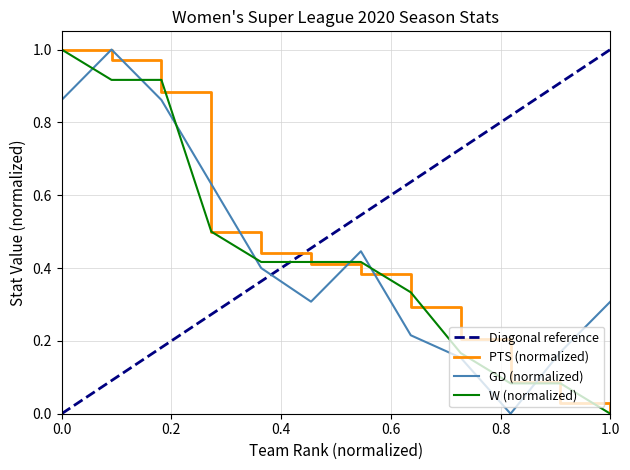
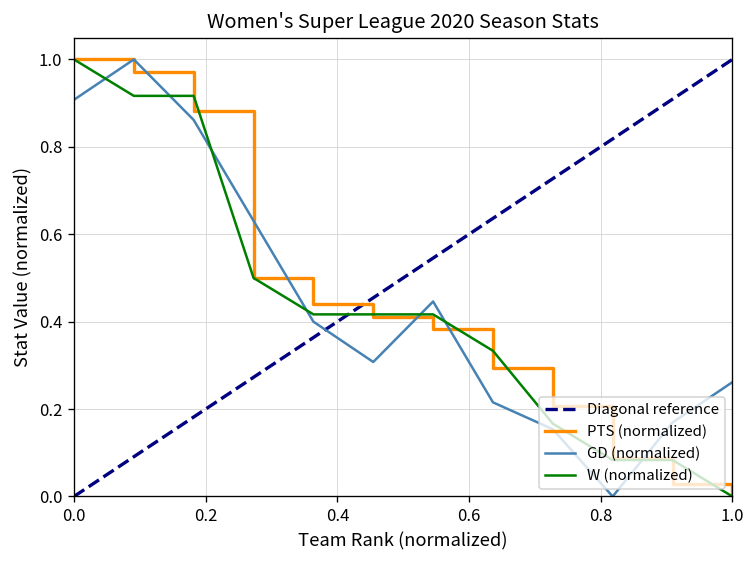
  {
    "Diagonal reference": {
      "0.0": 0.00,
      "1.0": 1.00
    },
    "GD (normalized)": {
-     "0.0": 0.86,
-     "1.0": 0.31
+     "0.0": 0.91,
+     "1.0": 0.26
    }
  }
